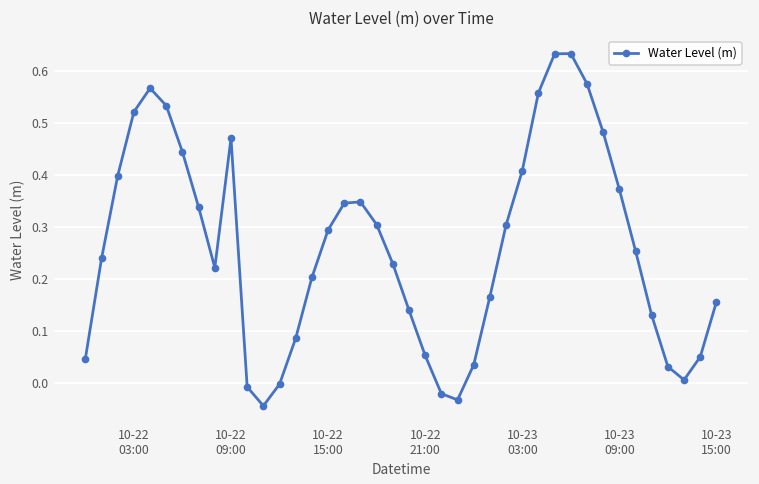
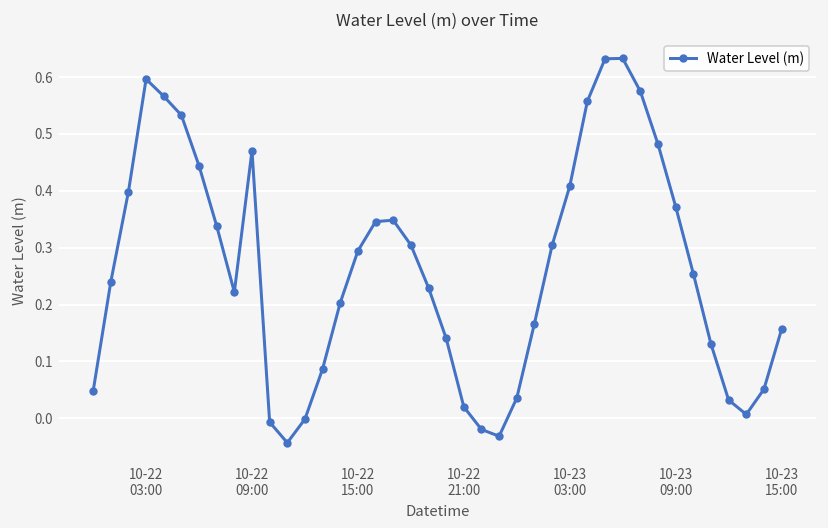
  {
-   "10-22 03:00": 0.52,
+   "10-22 03:00": 0.60,
    "10-22 09:00": 0.47,
    "10-22 15:00": 0.29,
-   "10-22 21:00": 0.05,
+   "10-22 21:00": 0.02,
    "10-23 03:00": 0.41,
    "10-23 09:00": 0.37,
    "10-23 15:00": 0.16
  }
